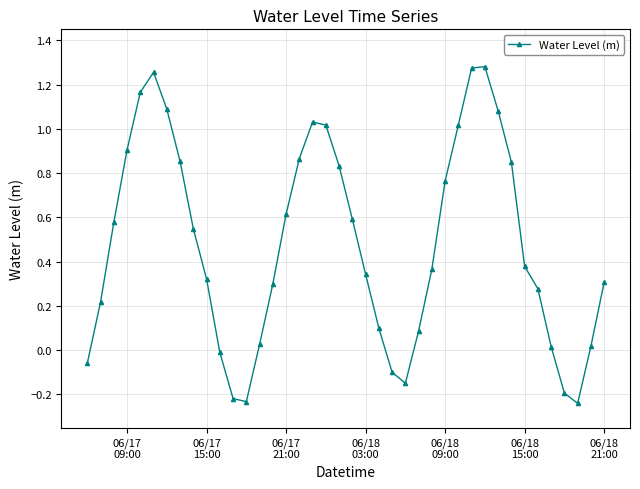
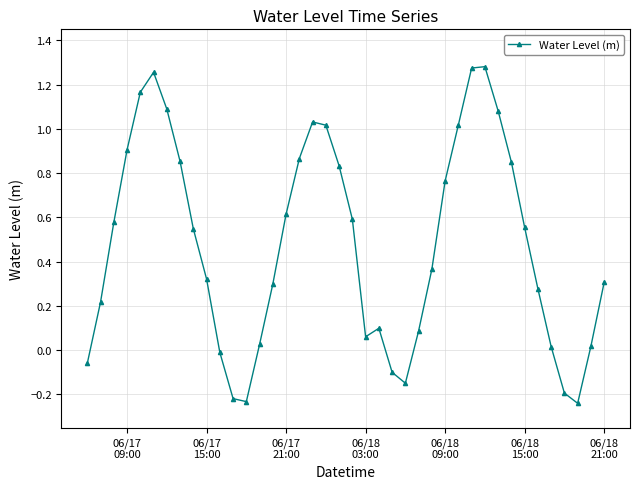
  {
    "06/17 09:00": 0.91,
    "06/17 15:00": 0.32,
    "06/17 21:00": 0.61,
-   "06/18 03:00": 0.34,
+   "06/18 03:00": 0.06,
    "06/18 09:00": 0.76,
-   "06/18 15:00": 0.38,
+   "06/18 15:00": 0.55,
    "06/18 21:00": 0.31
  }
